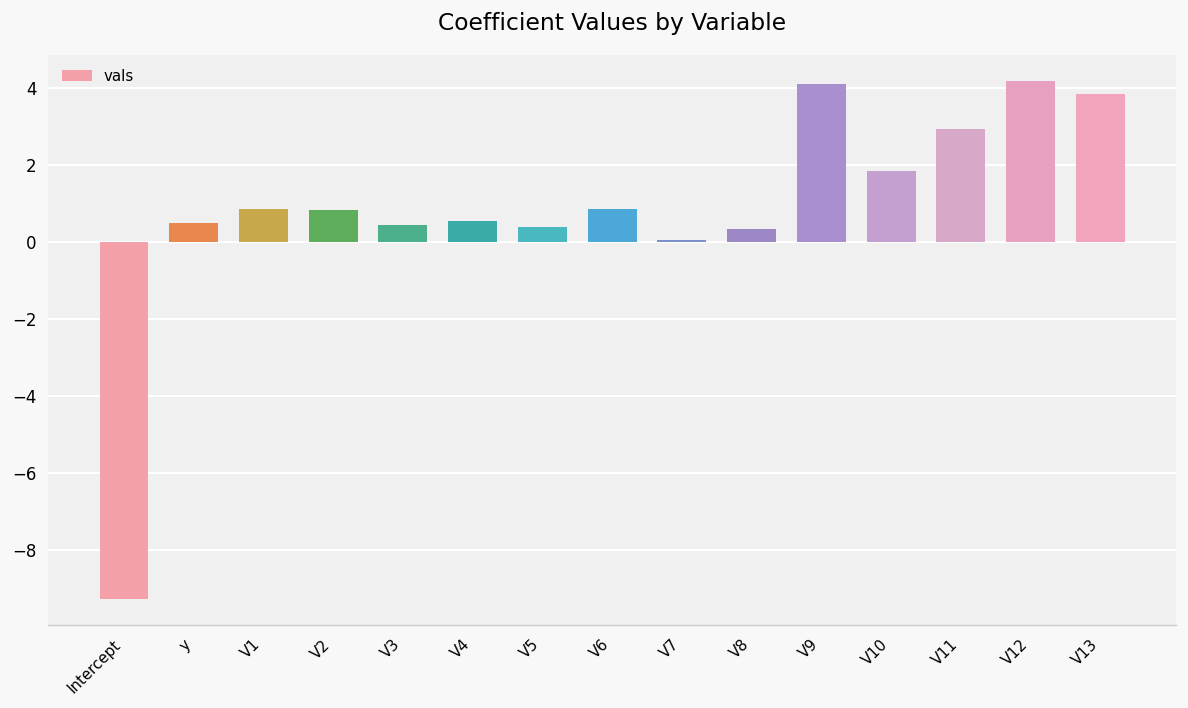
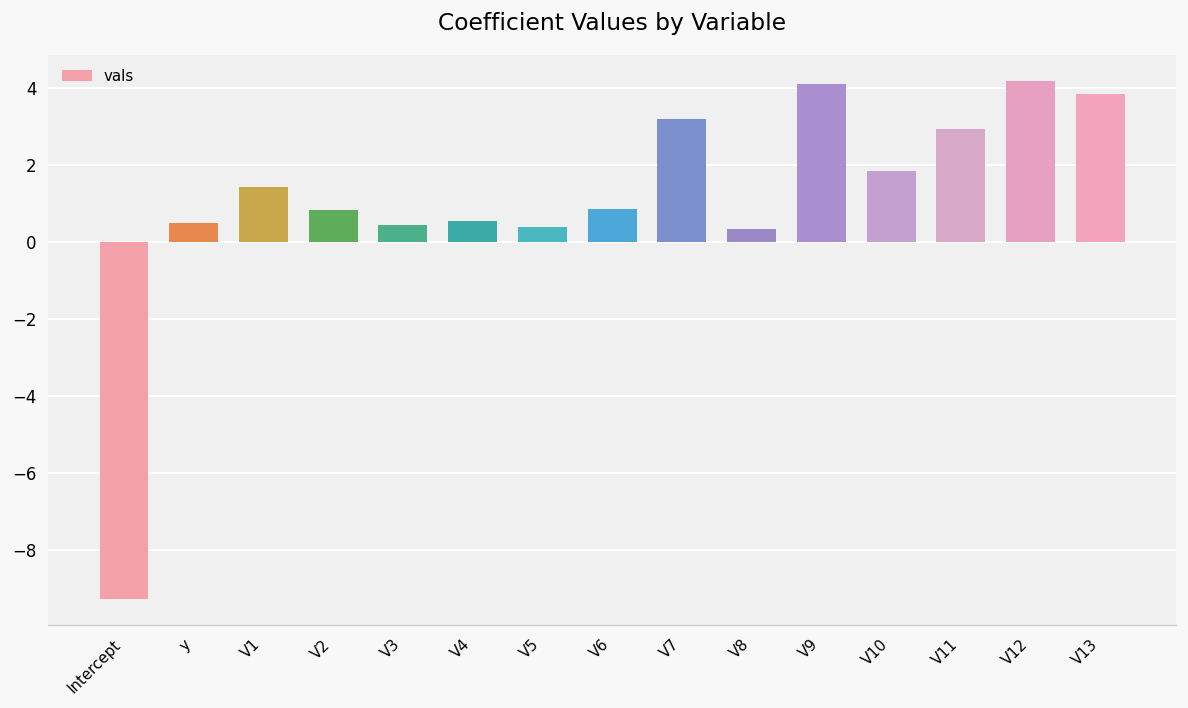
  {
    "Intercept": -9.3,
    "y": 0.5,
-   "V1": 0.9,
+   "V1": 1.4,
    "V2": 0.8,
    "V3": 0.5,
    "V4": 0.5,
    "V5": 0.4,
    "V6": 0.9,
-   "V7": 0.1,
+   "V7": 3.2,
    "V8": 0.4,
    "V9": 4.1,
    "V10": 1.9,
    "V11": 2.9,
    "V12": 4.2,
    "V13": 3.9
  }
